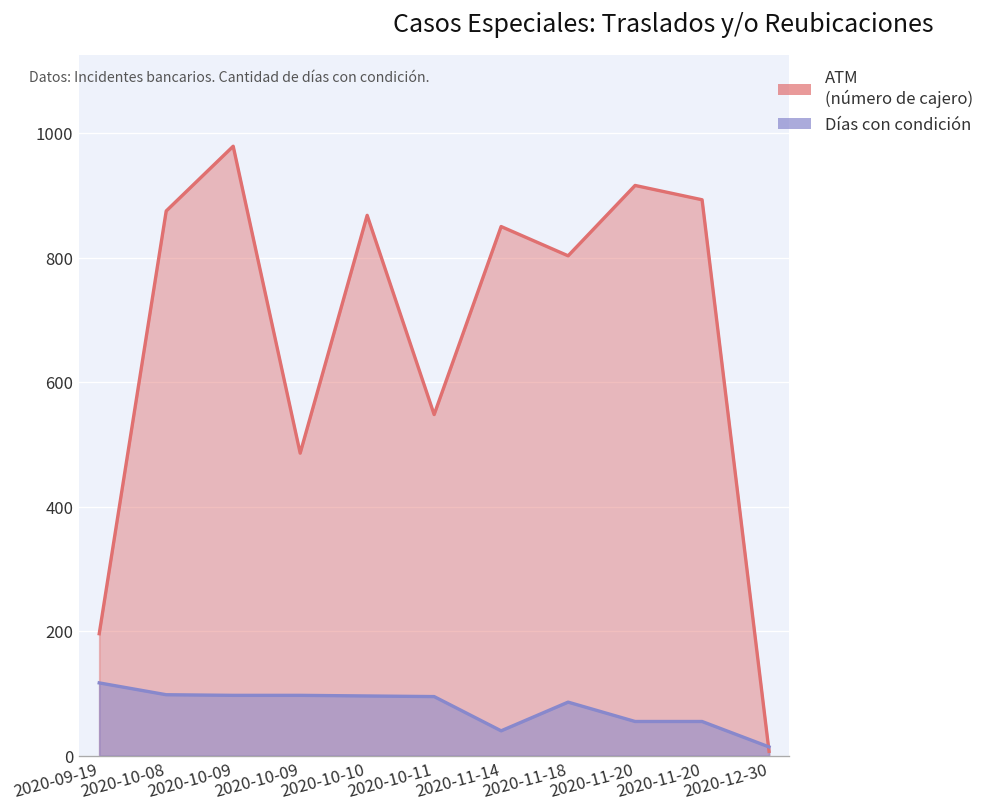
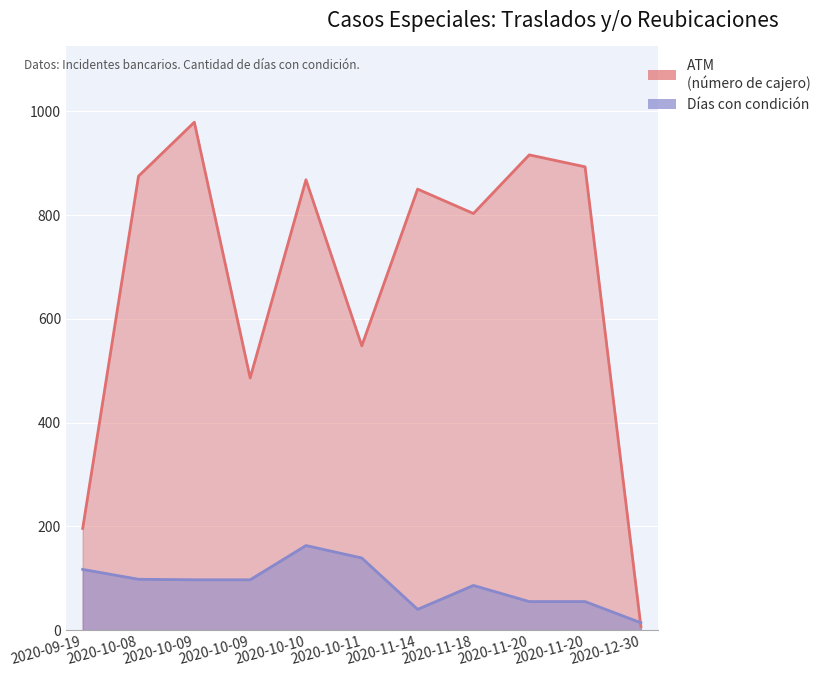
  {
    "Días con condición": {
      "2020-09-19": 120,
      "2020-10-08": 100,
-     "2020-10-10": 100,
-     "2020-10-11": 100,
+     "2020-10-10": 160,
+     "2020-10-11": 140,
      "2020-11-14": 40,
      "2020-11-18": 90,
      "2020-12-30": 10
    }
  }
